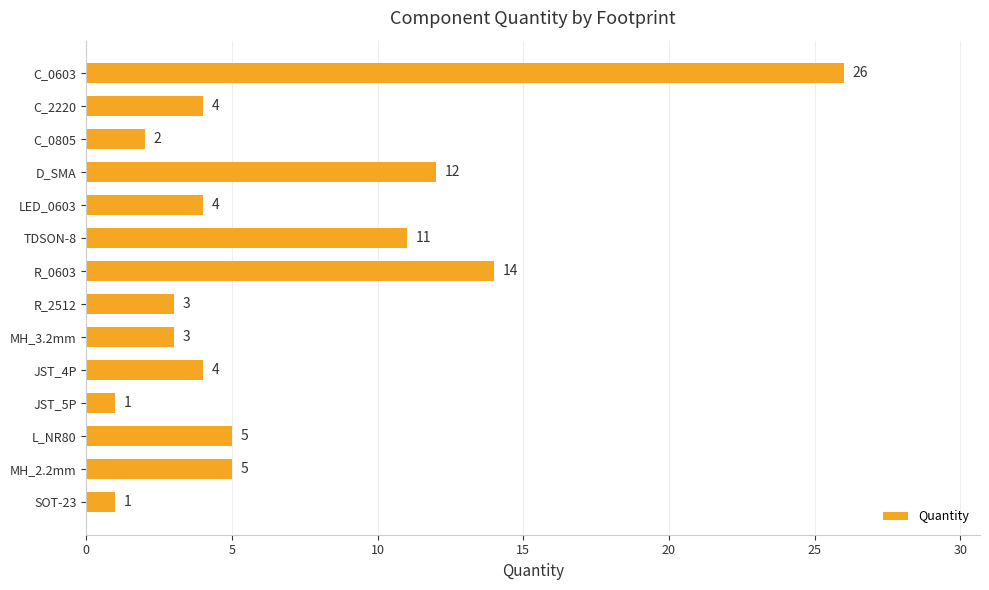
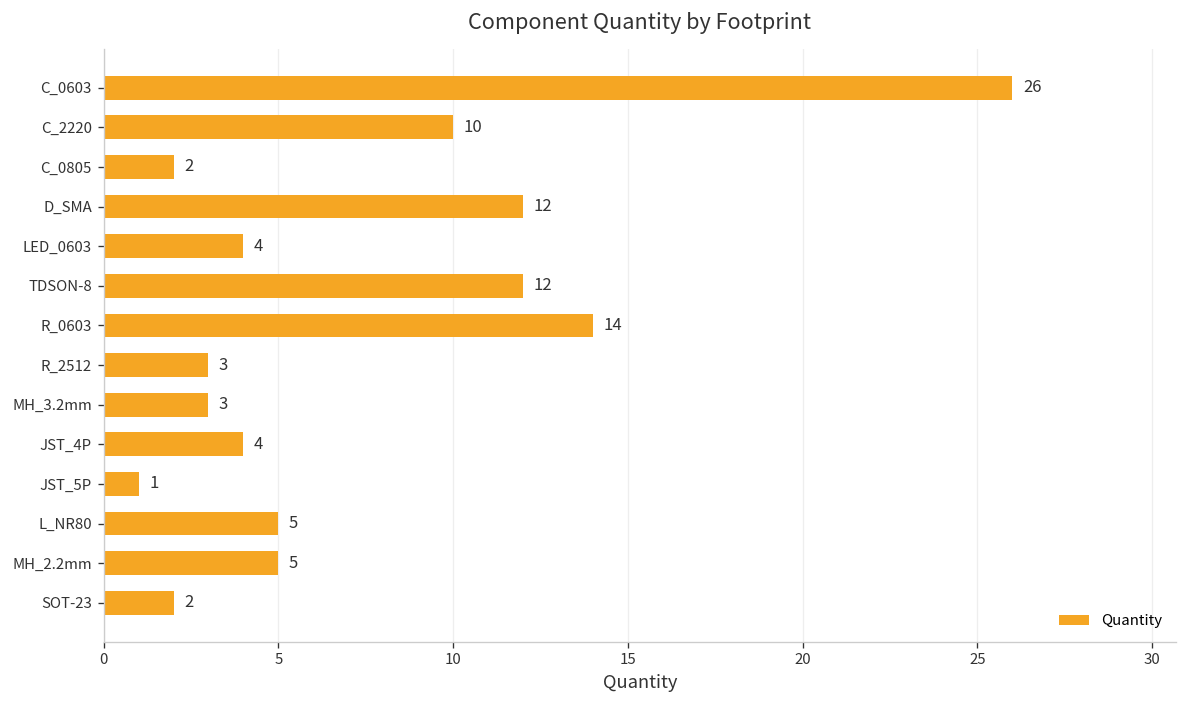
  {
    "C_0603": 26,
-   "C_2220": 4,
+   "C_2220": 10,
    "C_0805": 2,
    "D_SMA": 12,
    "LED_0603": 4,
-   "TDSON-8": 11,
+   "TDSON-8": 12,
    "R_0603": 14,
    "R_2512": 3,
    "MH_3.2mm": 3,
    "JST_4P": 4,
    "JST_5P": 1,
    "L_NR80": 5,
    "MH_2.2mm": 5,
-   "SOT-23": 1
+   "SOT-23": 2
  }
